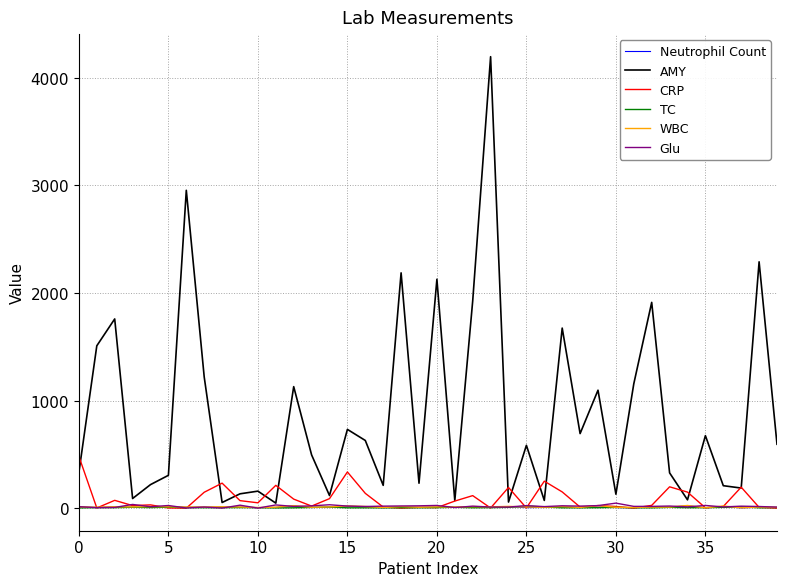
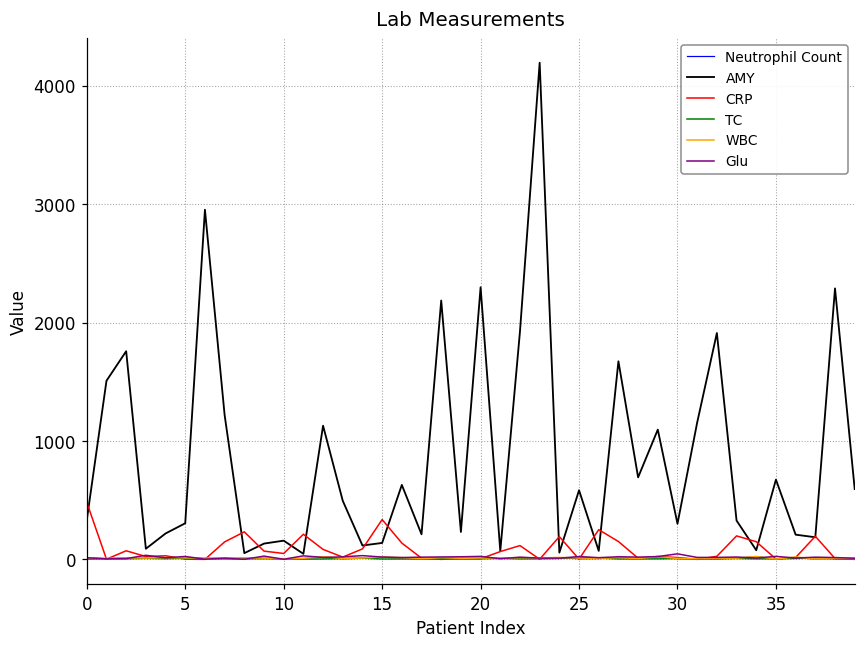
  {
    "AMY": {
      "0": 330,
      "5": 310,
      "10": 160,
-     "15": 730,
-     "20": 2130,
+     "15": 140,
+     "20": 2300,
      "25": 580,
-     "30": 130,
+     "30": 300,
      "35": 670
    },
    "CRP": {
      "0": 480,
      "10": 50,
      "15": 340
    },
    "Glu": {
      "30": 50
    }
  }
